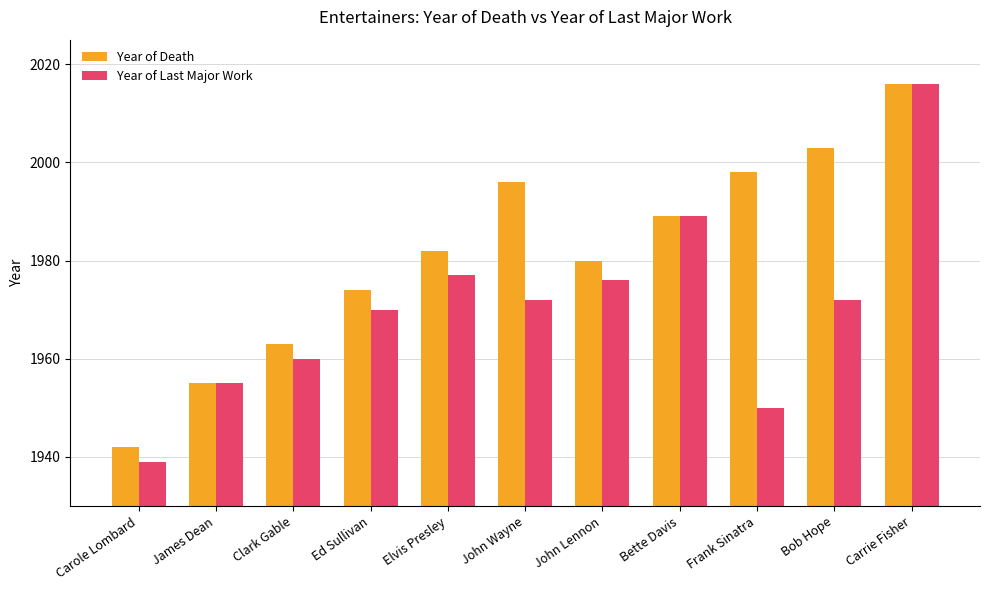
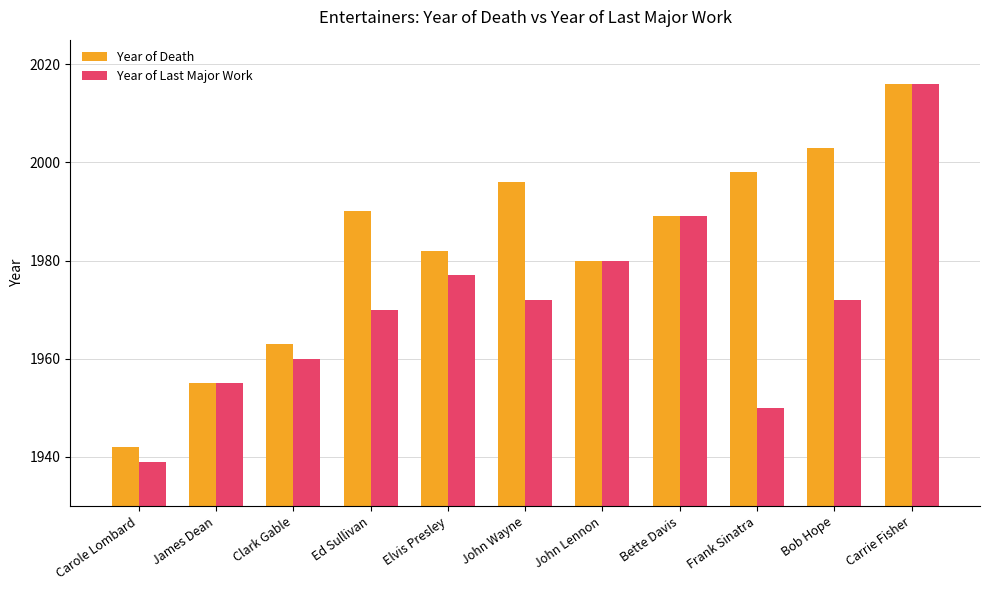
  {
    "Year of Death": {
      "Carole Lombard": 1942,
      "James Dean": 1955,
      "Clark Gable": 1963,
-     "Ed Sullivan": 1974,
+     "Ed Sullivan": 1990,
      "Elvis Presley": 1982,
      "John Wayne": 1996,
      "John Lennon": 1980,
      "Bette Davis": 1989,
      "Frank Sinatra": 1998,
      "Bob Hope": 2003,
      "Carrie Fisher": 2016
    },
    "Year of Last Major Work": {
      "Carole Lombard": 1939,
      "James Dean": 1955,
      "Clark Gable": 1960,
      "Ed Sullivan": 1970,
      "Elvis Presley": 1977,
      "John Wayne": 1972,
-     "John Lennon": 1976,
+     "John Lennon": 1980,
      "Bette Davis": 1989,
      "Frank Sinatra": 1950,
      "Bob Hope": 1972,
      "Carrie Fisher": 2016
    }
  }
